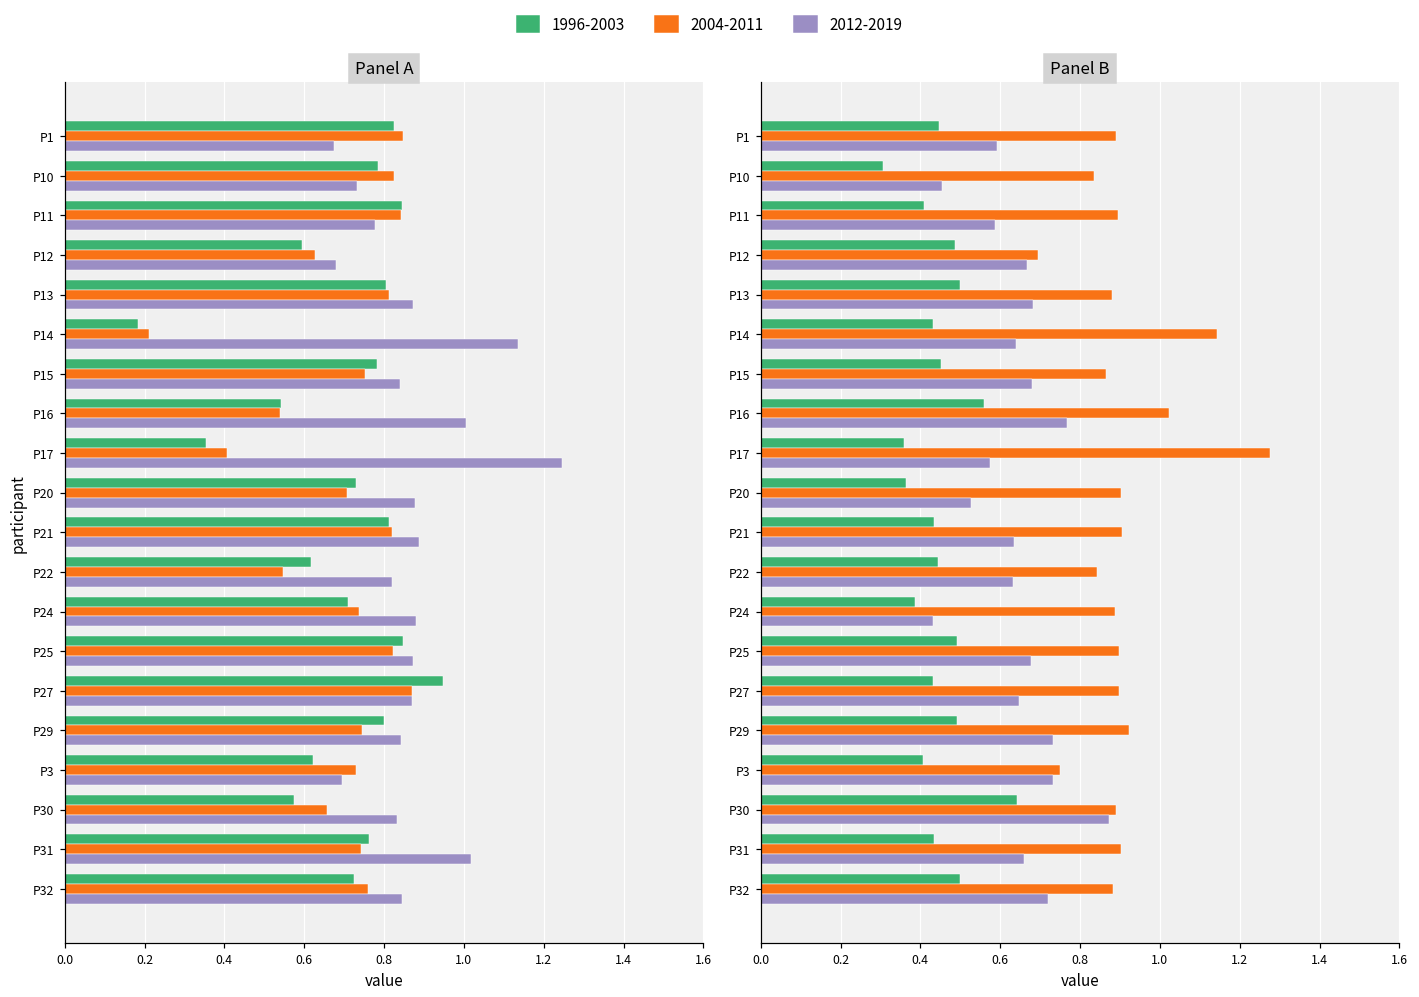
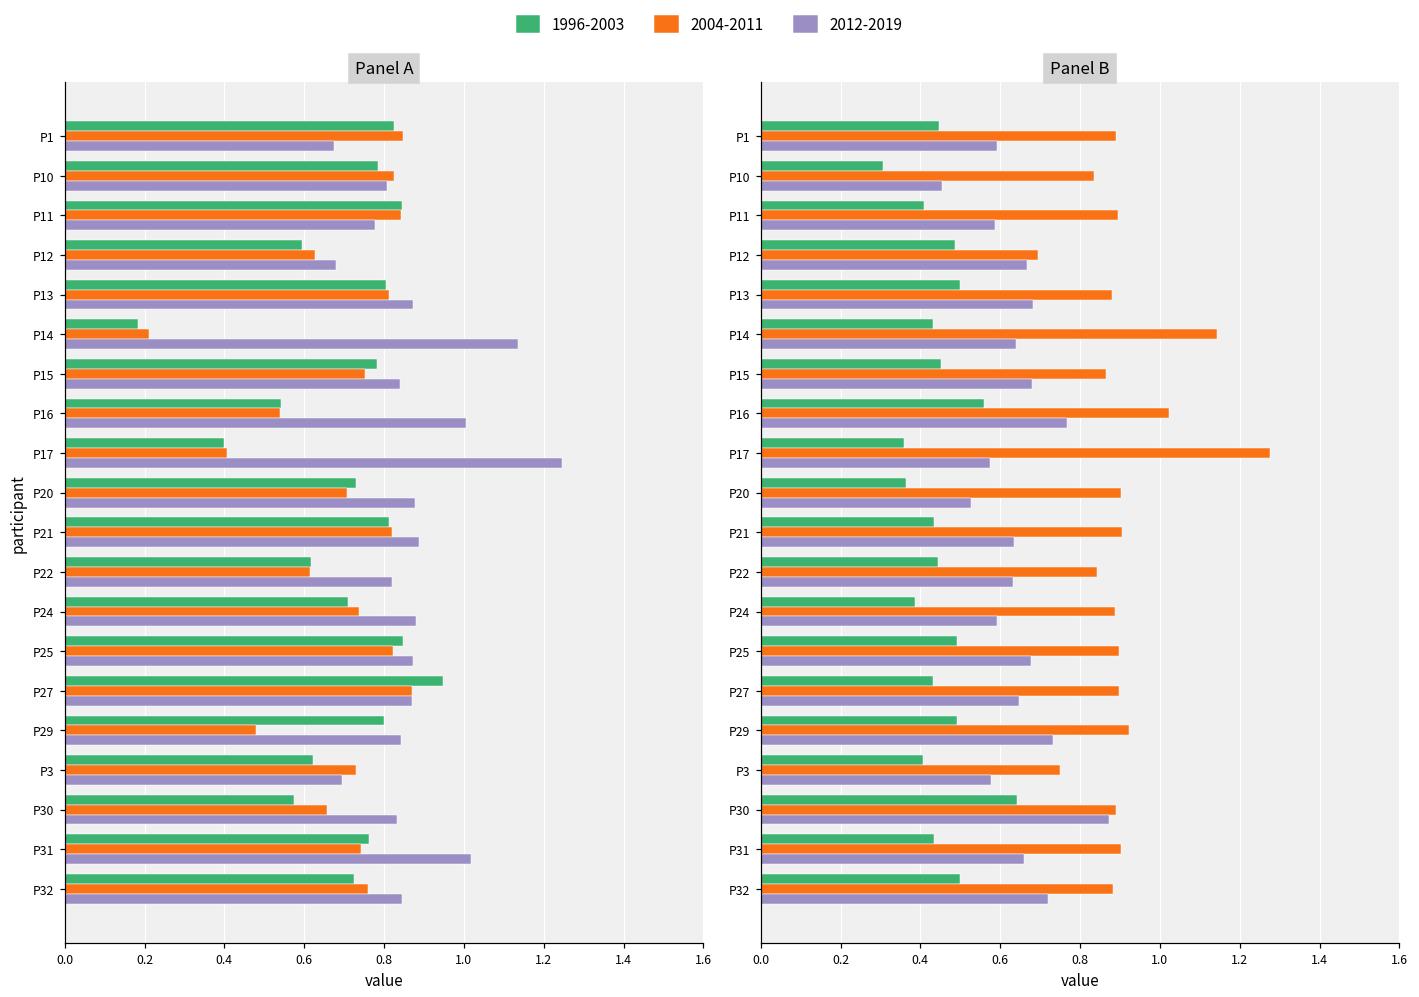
  {
    "Panel A": {
      "1996-2003": {
        "P1": 0.83,
        "P10": 0.79,
        "P11": 0.85,
        "P12": 0.59,
        "P13": 0.80,
        "P14": 0.18,
        "P15": 0.78,
        "P16": 0.54,
-       "P17": 0.35,
+       "P17": 0.40,
        "P20": 0.73,
        "P21": 0.81,
        "P22": 0.62,
        "P24": 0.71,
        "P25": 0.85,
        "P27": 0.95,
        "P29": 0.80,
        "P3": 0.62,
        "P30": 0.57,
        "P31": 0.76,
        "P32": 0.72
      },
      "2004-2011": {
        "P1": 0.85,
        "P10": 0.82,
        "P11": 0.84,
        "P12": 0.63,
        "P13": 0.81,
        "P14": 0.21,
        "P15": 0.75,
        "P16": 0.54,
        "P17": 0.41,
        "P20": 0.71,
        "P21": 0.82,
-       "P22": 0.55,
+       "P22": 0.61,
        "P24": 0.74,
        "P25": 0.82,
        "P27": 0.87,
-       "P29": 0.74,
+       "P29": 0.48,
        "P3": 0.73,
        "P30": 0.66,
        "P31": 0.74,
        "P32": 0.76
      },
      "2012-2019": {
        "P1": 0.67,
-       "P10": 0.73,
+       "P10": 0.81,
        "P11": 0.78,
        "P12": 0.68,
        "P13": 0.87,
        "P14": 1.14,
        "P15": 0.84,
        "P16": 1.00,
        "P17": 1.24,
        "P20": 0.88,
        "P21": 0.89,
        "P22": 0.82,
        "P24": 0.88,
        "P25": 0.87,
        "P27": 0.87,
        "P29": 0.84,
        "P3": 0.69,
        "P30": 0.83,
        "P31": 1.02,
        "P32": 0.85
      }
    },
    "Panel B": {
      "1996-2003": {
        "P1": 0.45,
        "P10": 0.31,
        "P11": 0.41,
        "P12": 0.49,
        "P13": 0.50,
        "P14": 0.43,
        "P15": 0.45,
        "P16": 0.56,
        "P17": 0.36,
        "P20": 0.36,
        "P21": 0.44,
        "P22": 0.44,
        "P24": 0.39,
        "P25": 0.49,
        "P27": 0.43,
        "P29": 0.49,
        "P3": 0.41,
        "P30": 0.64,
        "P31": 0.43,
        "P32": 0.50
      },
      "2004-2011": {
        "P1": 0.89,
        "P10": 0.84,
        "P11": 0.89,
        "P12": 0.70,
        "P13": 0.88,
        "P14": 1.14,
        "P15": 0.87,
        "P16": 1.02,
        "P17": 1.28,
        "P20": 0.90,
        "P21": 0.91,
        "P22": 0.84,
        "P24": 0.89,
        "P25": 0.90,
        "P27": 0.90,
        "P29": 0.92,
        "P3": 0.75,
        "P30": 0.89,
        "P31": 0.90,
        "P32": 0.88
      },
      "2012-2019": {
        "P1": 0.59,
        "P10": 0.45,
        "P11": 0.59,
        "P12": 0.67,
        "P13": 0.68,
        "P14": 0.64,
        "P15": 0.68,
        "P16": 0.77,
        "P17": 0.57,
        "P20": 0.53,
        "P21": 0.63,
        "P22": 0.63,
-       "P24": 0.43,
+       "P24": 0.59,
        "P25": 0.68,
        "P27": 0.65,
        "P29": 0.73,
-       "P3": 0.73,
+       "P3": 0.58,
        "P30": 0.87,
        "P31": 0.66,
        "P32": 0.72
      }
    }
  }
